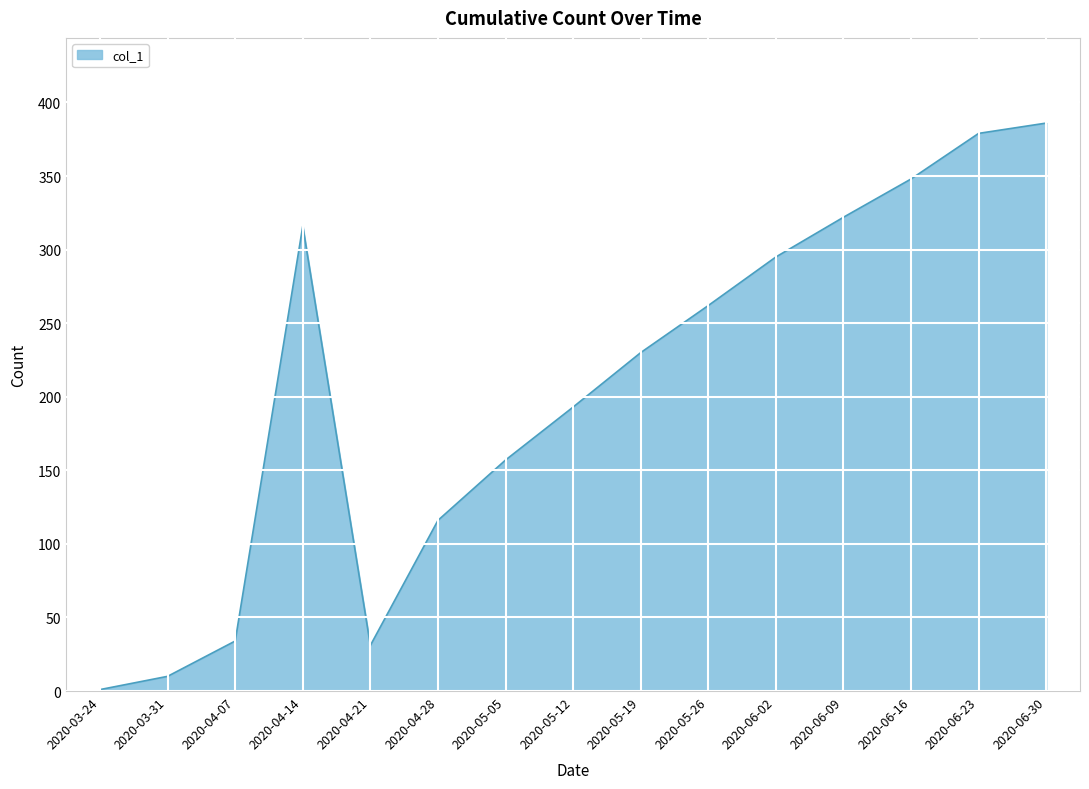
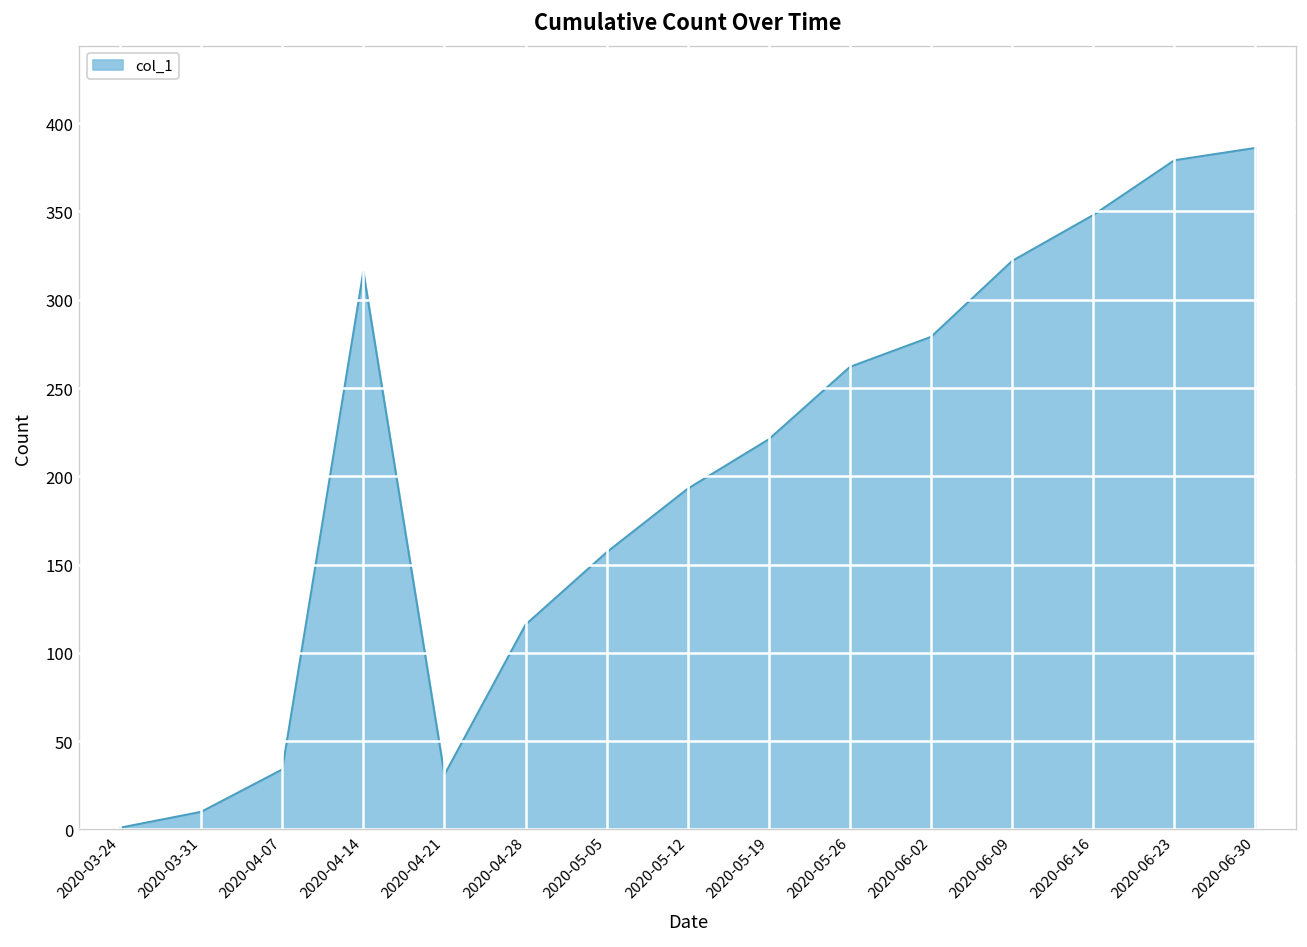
  {
    "2020-03-24": 1,
    "2020-03-31": 10,
    "2020-04-07": 34,
    "2020-04-14": 316,
    "2020-04-21": 31,
    "2020-04-28": 116,
    "2020-05-05": 157,
    "2020-05-12": 193,
-   "2020-05-19": 230,
+   "2020-05-19": 221,
    "2020-05-26": 262,
-   "2020-06-02": 295,
+   "2020-06-02": 279,
    "2020-06-09": 322,
    "2020-06-16": 348,
    "2020-06-23": 379,
    "2020-06-30": 386
  }
